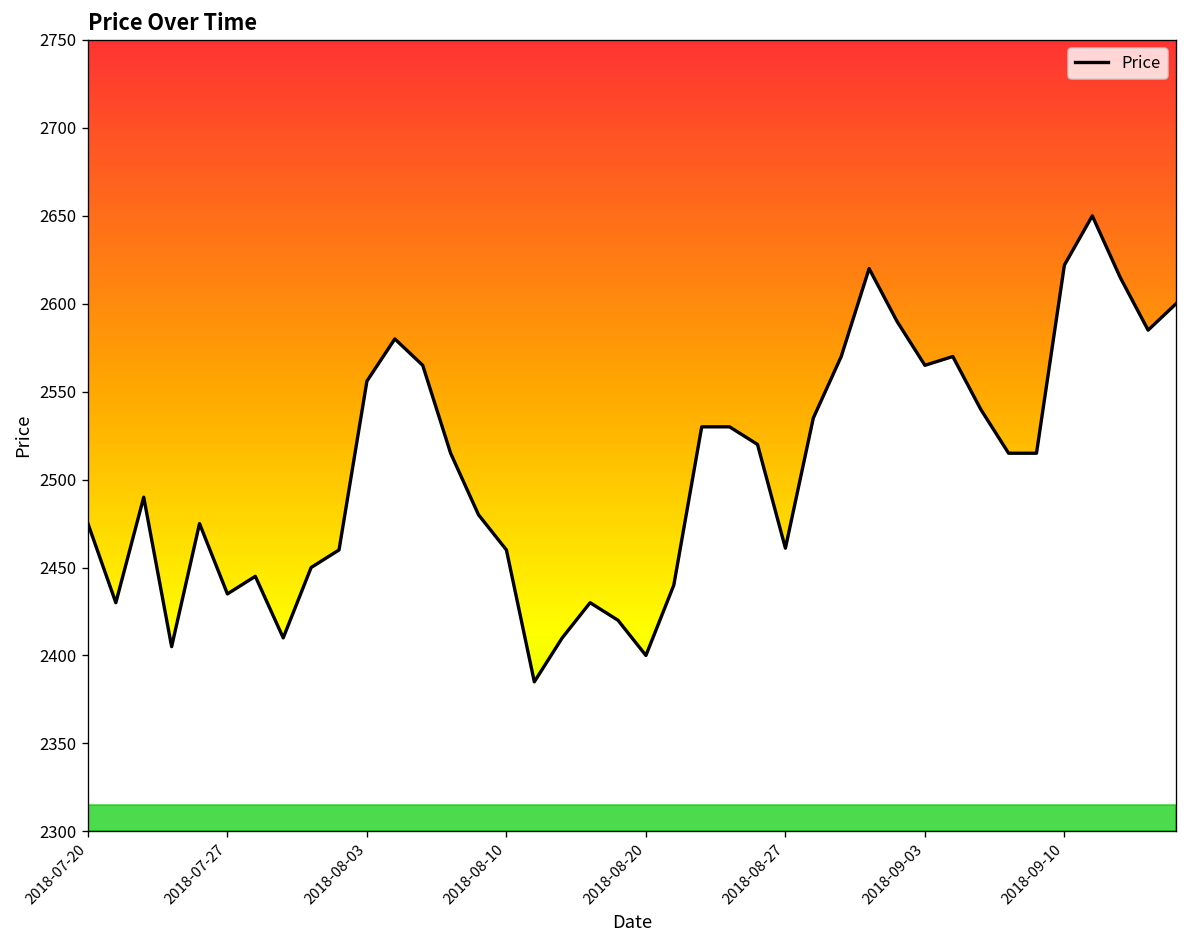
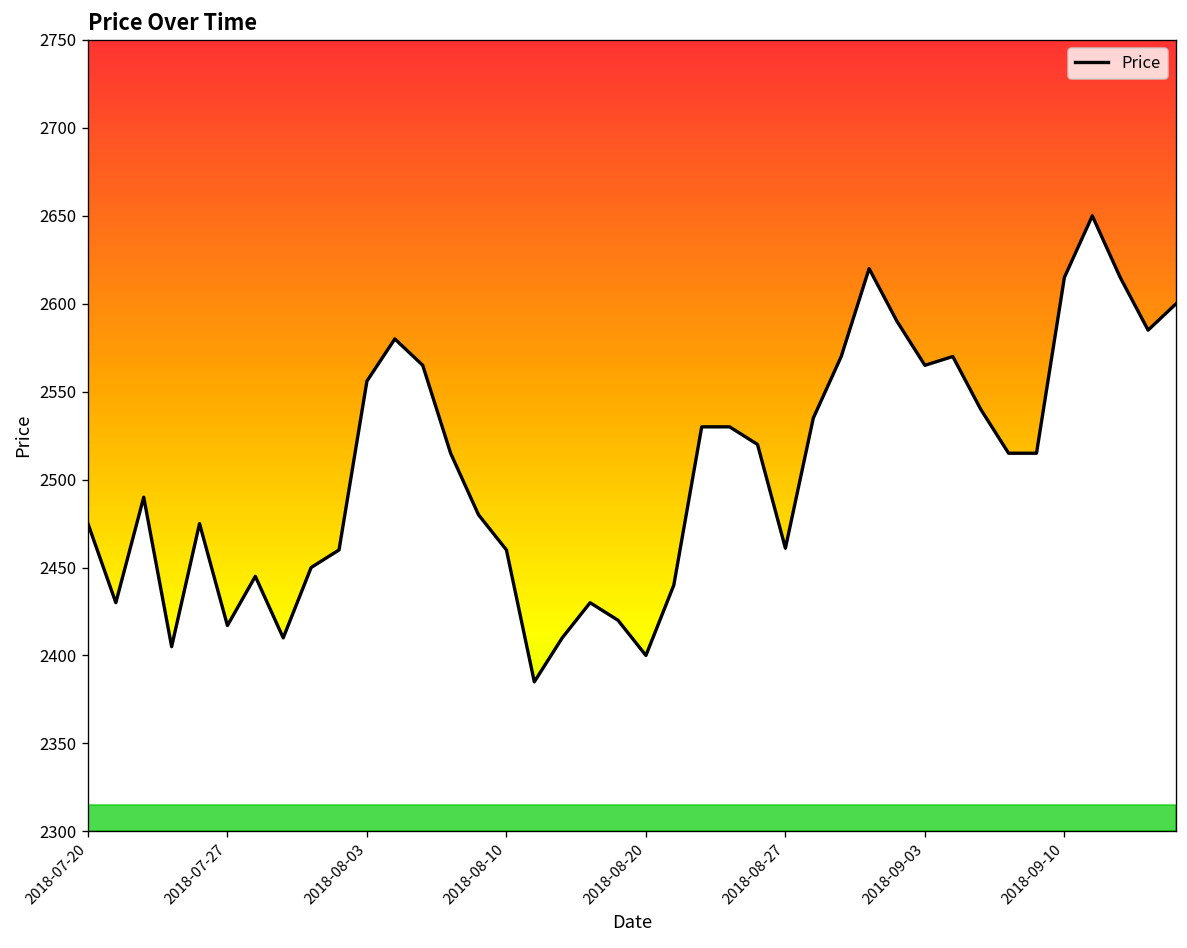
  {
    "2018-07-20": 2475,
-   "2018-07-27": 2435,
+   "2018-07-27": 2417,
    "2018-08-03": 2556,
    "2018-08-10": 2460,
    "2018-08-20": 2400,
    "2018-08-27": 2461,
    "2018-09-03": 2565,
-   "2018-09-10": 2622
+   "2018-09-10": 2615
  }
